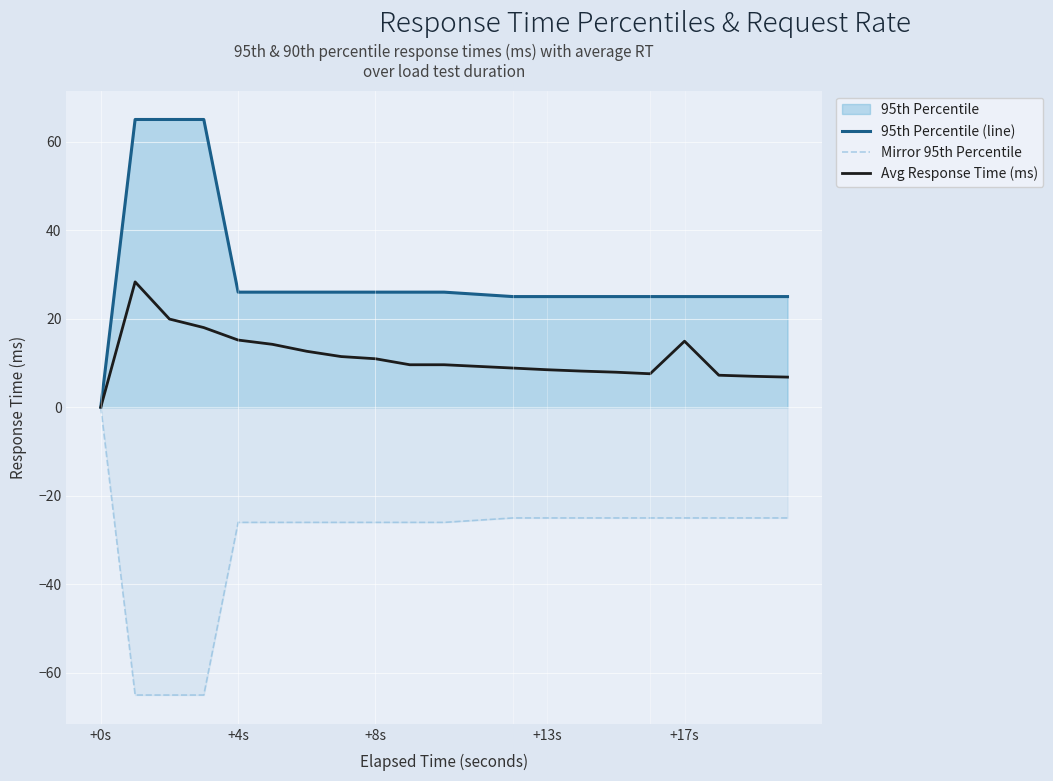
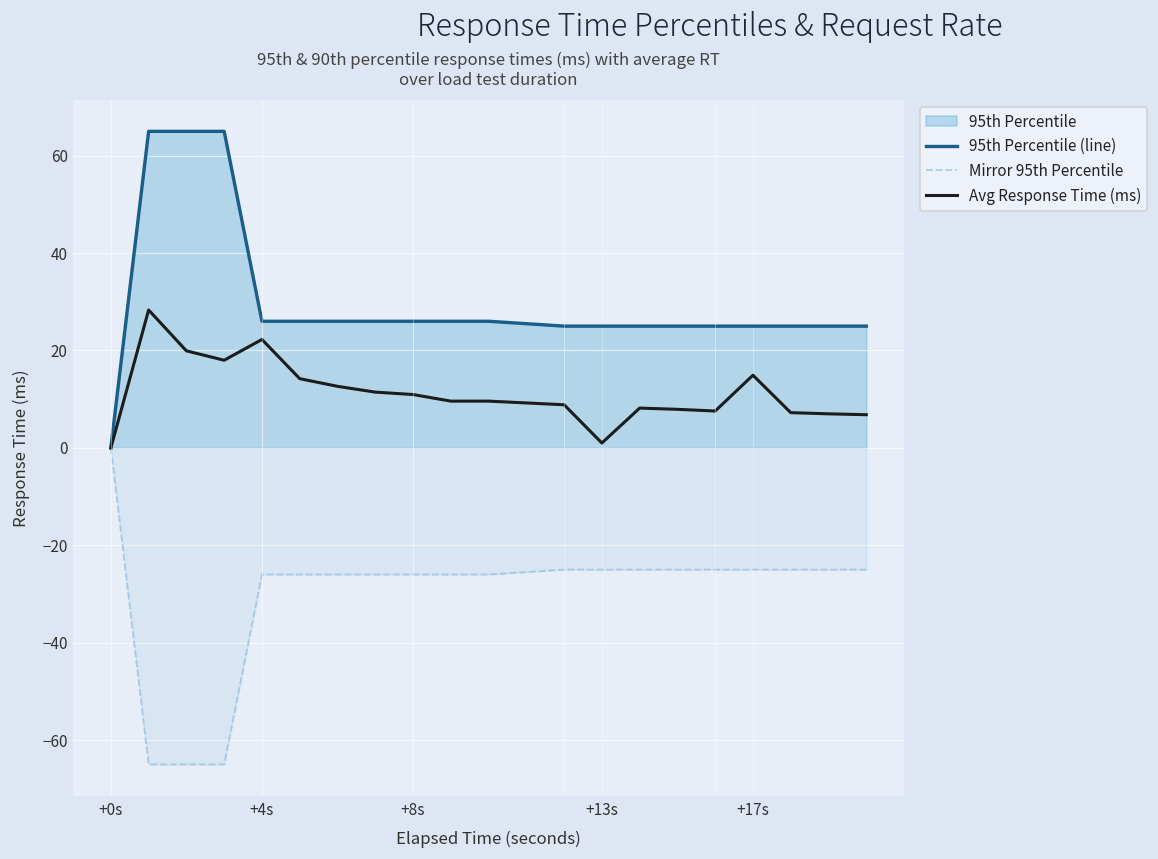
  {
    "Avg Response Time (ms)": {
-     "+4s": 15,
+     "+4s": 22,
      "+8s": 11,
-     "+13s": 8,
+     "+13s": 1,
      "+17s": 15
    }
  }
